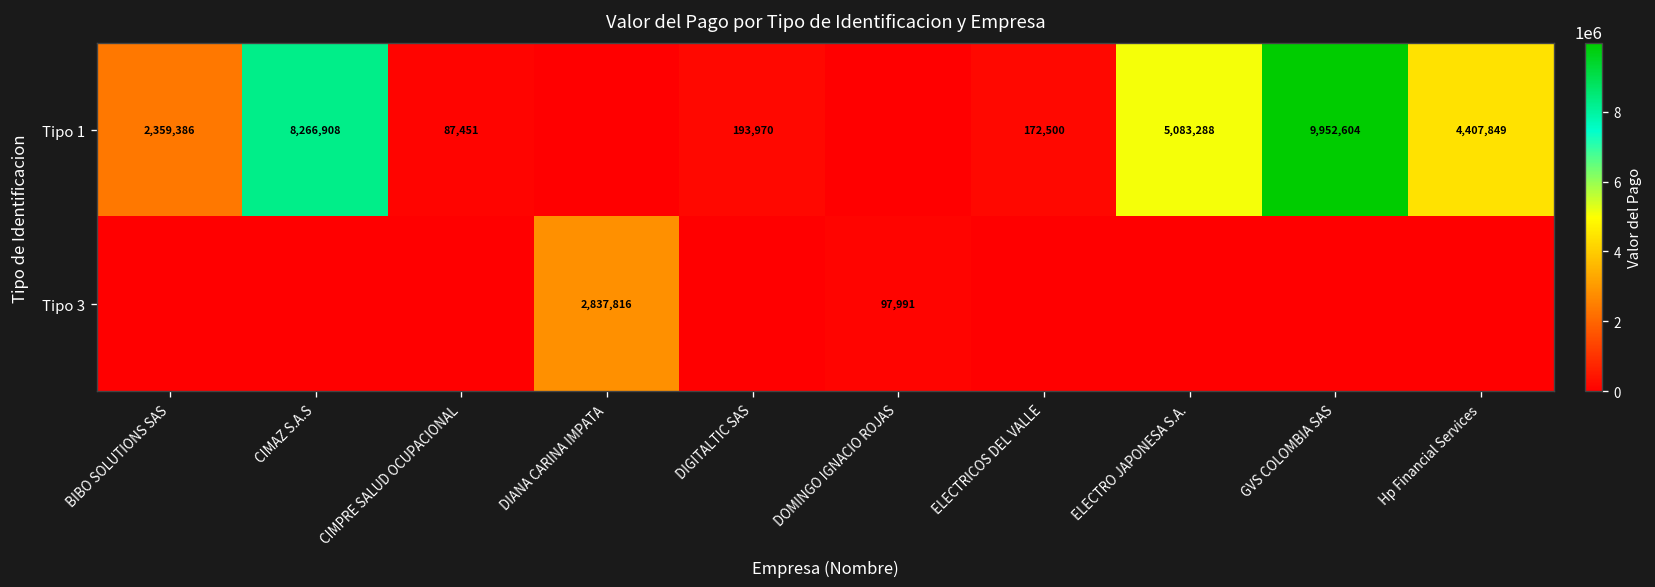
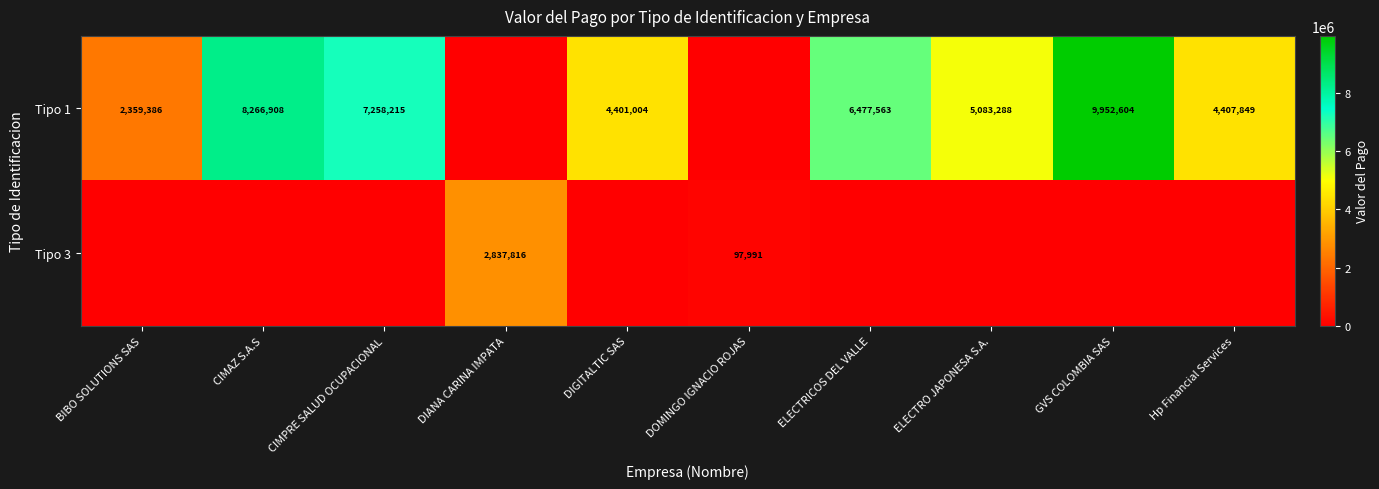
  {
    "Tipo 1": {
      "BIBO SOLUTIONS SAS": "2,359,386",
      "CIMAZ S.A.S": "8,266,908",
-     "CIMPRE SALUD OCUPACIONAL": "87,451",
-     "DIGITALTIC SAS": "193,970",
-     "ELECTRICOS DEL VALLE": "172,500",
+     "CIMPRE SALUD OCUPACIONAL": "7,258,215",
+     "DIGITALTIC SAS": "4,401,004",
+     "ELECTRICOS DEL VALLE": "6,477,563",
      "ELECTRO JAPONESA S.A.": "5,083,288",
      "GVS COLOMBIA SAS": "9,952,604",
      "Hp Financial Services": "4,407,849"
    },
    "Tipo 3": {
      "DIANA CARINA IMPATA": "2,837,816",
      "DOMINGO IGNACIO ROJAS": "97,991"
    }
  }
